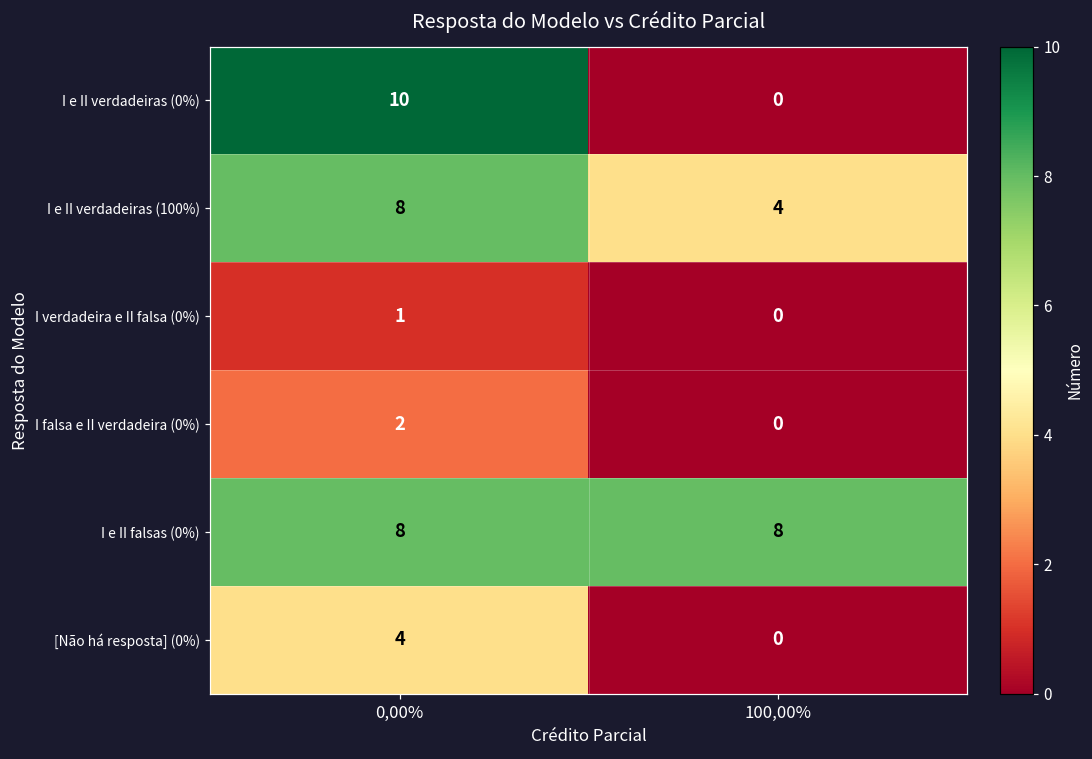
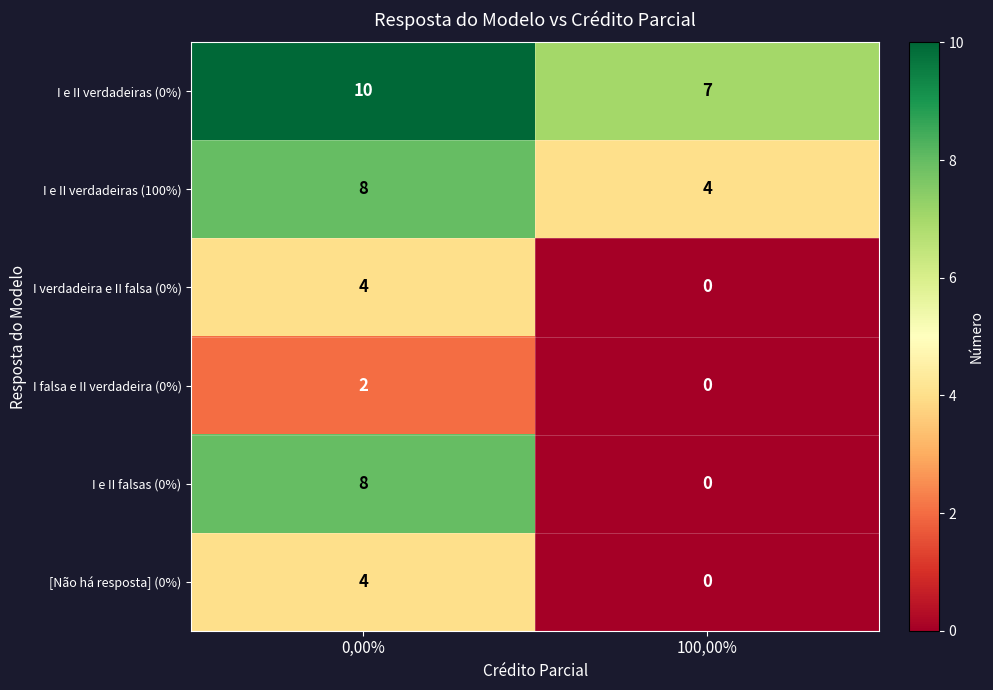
  {
    "I e II verdadeiras (0%)": {
      "0,00%": 10,
-     "100,00%": 0
+     "100,00%": 7
    },
    "I e II verdadeiras (100%)": {
      "0,00%": 8,
      "100,00%": 4
    },
    "I verdadeira e II falsa (0%)": {
-     "0,00%": 1,
+     "0,00%": 4,
      "100,00%": 0
    },
    "I falsa e II verdadeira (0%)": {
      "0,00%": 2,
      "100,00%": 0
    },
    "I e II falsas (0%)": {
      "0,00%": 8,
-     "100,00%": 8
+     "100,00%": 0
    },
    "[Não há resposta] (0%)": {
      "0,00%": 4,
      "100,00%": 0
    }
  }
